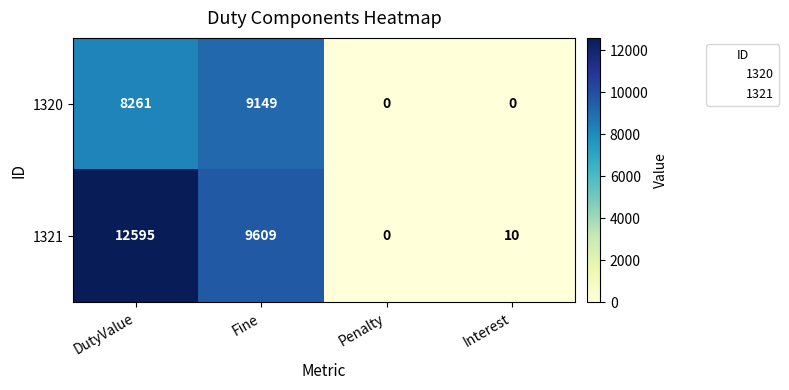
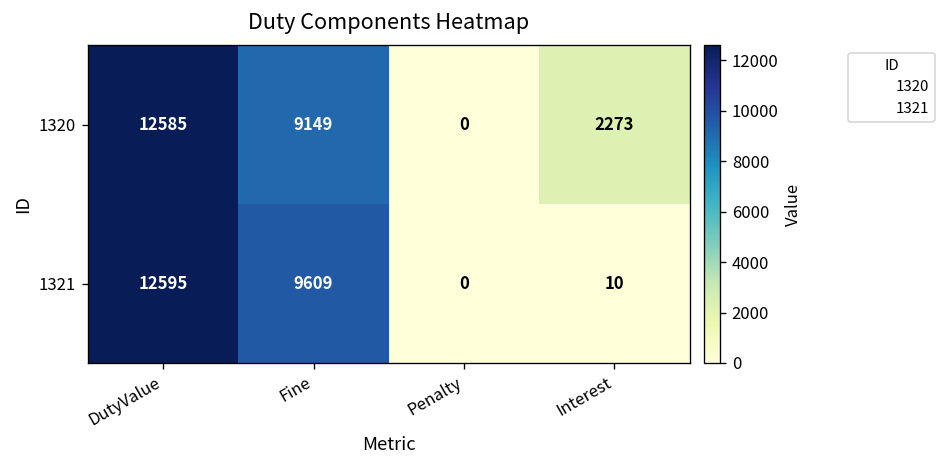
  {
    "1320": {
-     "DutyValue": 8261,
+     "DutyValue": 12585,
      "Fine": 9149,
      "Penalty": 0,
-     "Interest": 0
+     "Interest": 2273
    },
    "1321": {
      "DutyValue": 12595,
      "Fine": 9609,
      "Penalty": 0,
      "Interest": 10
    }
  }
